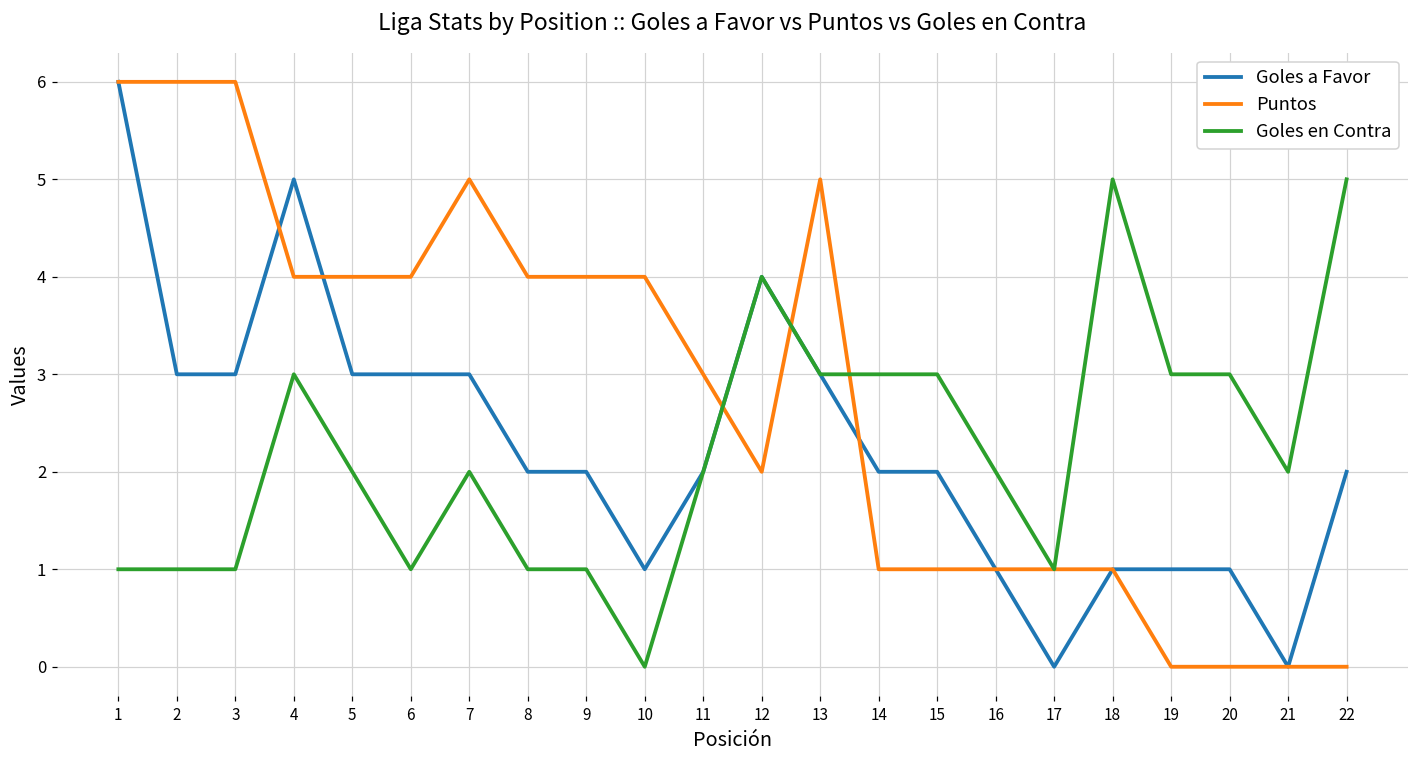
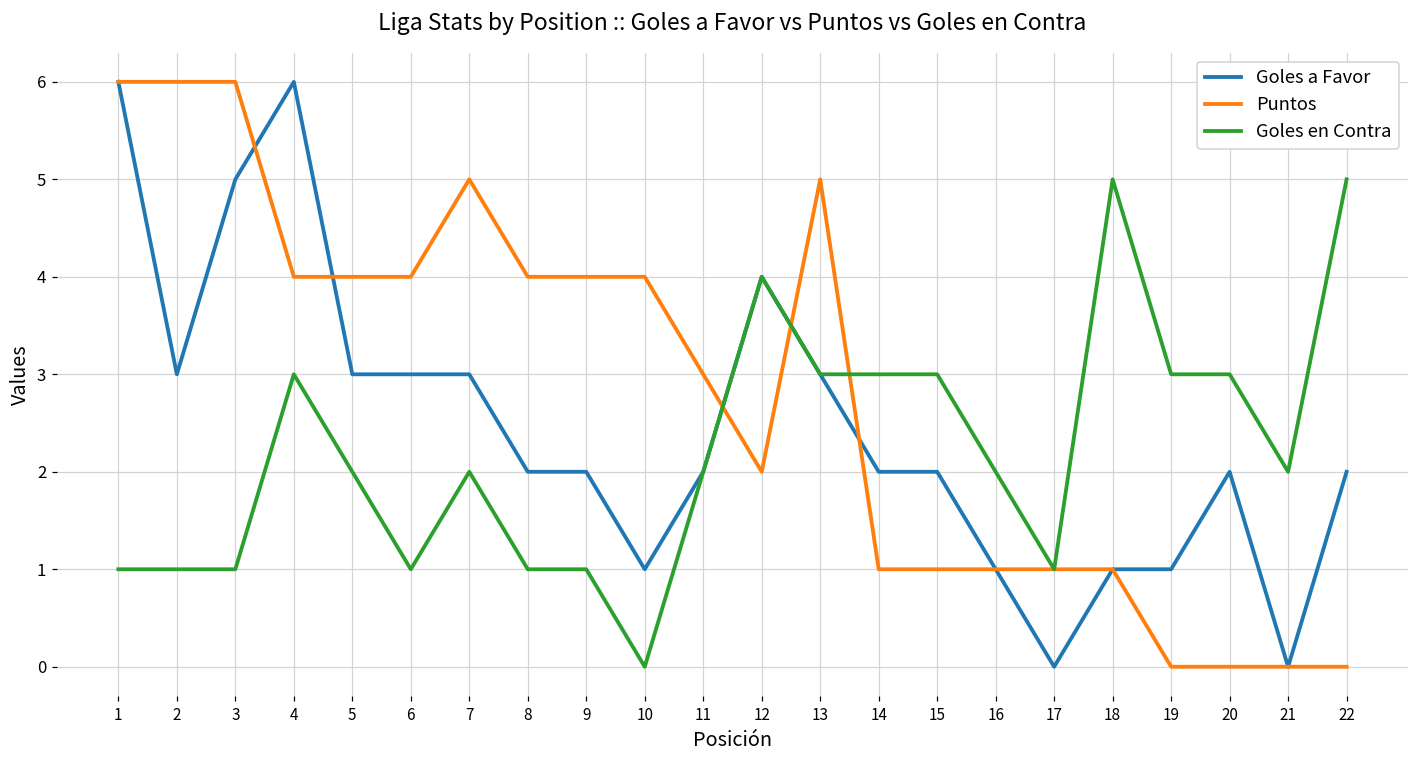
  {
    "Goles a Favor": {
      "2": 3,
-     "3": 3,
-     "4": 5,
+     "3": 5,
+     "4": 6,
      "5": 3,
      "6": 3,
      "7": 3,
      "8": 2,
      "9": 2,
      "10": 1,
      "14": 2,
      "15": 2,
      "17": 0,
      "19": 1,
-     "20": 1,
+     "20": 2,
      "22": 2
    },
    "Puntos": {
      "2": 6,
      "3": 6,
      "4": 4,
      "5": 4,
      "6": 4,
      "7": 5,
      "8": 4,
      "9": 4,
      "10": 4,
      "11": 3,
      "12": 2,
      "13": 5,
      "14": 1,
      "15": 1,
      "19": 0,
      "20": 0,
      "22": 0
    },
    "Goles en Contra": {
      "1": 1,
      "2": 1,
      "3": 1,
      "4": 3,
      "5": 2,
      "6": 1,
      "7": 2,
      "8": 1,
      "9": 1,
      "10": 0,
      "14": 3,
      "15": 3,
      "16": 2,
      "18": 5,
      "19": 3,
      "20": 3,
      "21": 2,
      "22": 5
    }
  }
